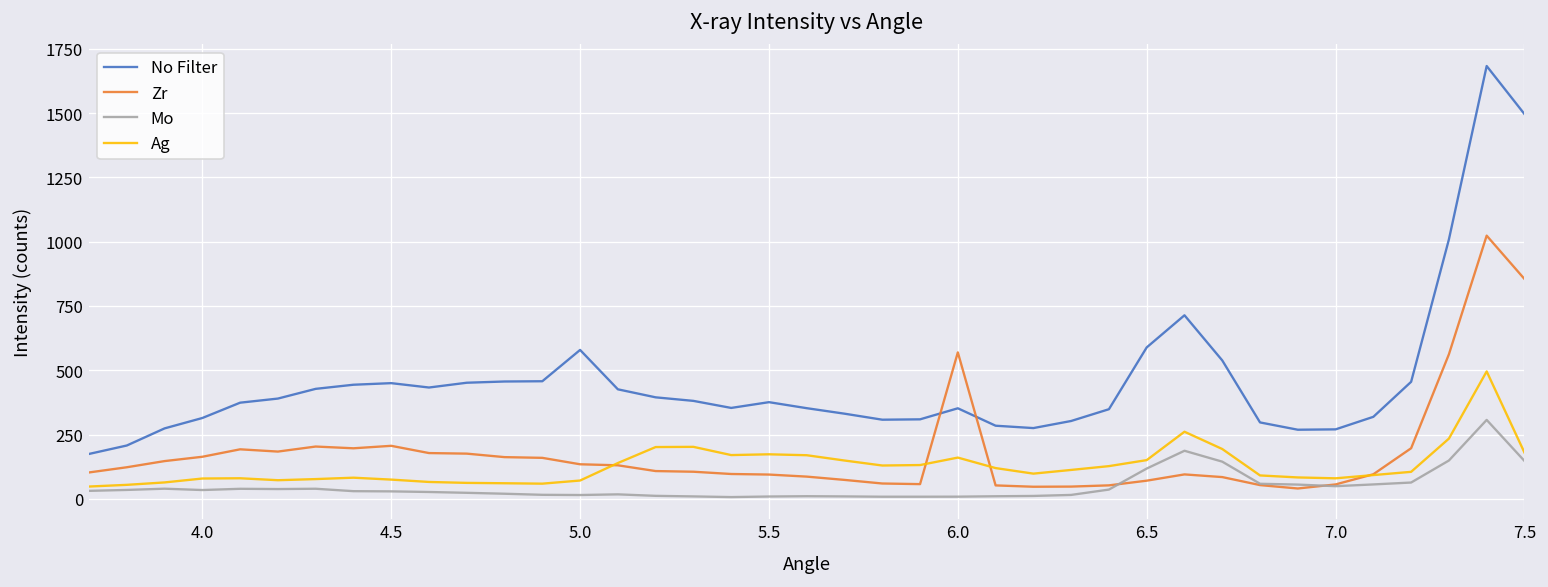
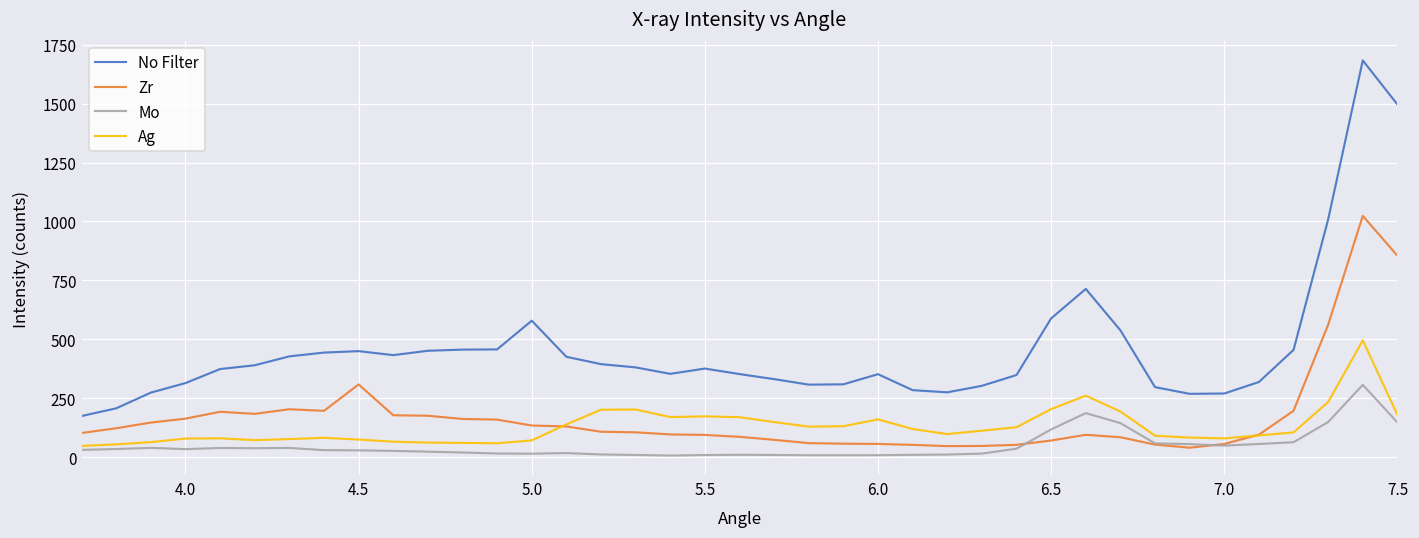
  {
    "No Filter": {
      "4.0": 310,
      "4.5": 450,
      "5.0": 580,
      "5.5": 380,
      "6.0": 350,
      "6.5": 590,
      "7.0": 270,
      "7.5": 1500
    },
    "Zr": {
      "4.0": 160,
-     "4.5": 210,
+     "4.5": 310,
      "5.0": 130,
      "5.5": 90,
-     "6.0": 570,
+     "6.0": 60,
      "6.5": 70,
      "7.5": 860
    },
    "Mo": {
      "4.0": 30,
      "4.5": 30,
      "5.0": 10,
      "5.5": 10,
      "6.0": 10,
      "6.5": 120,
      "7.5": 150
    },
    "Ag": {
      "4.0": 80,
      "4.5": 70,
      "5.0": 70,
      "5.5": 170,
      "6.0": 160,
-     "6.5": 150,
+     "6.5": 200,
      "7.0": 80,
      "7.5": 180
    }
  }
